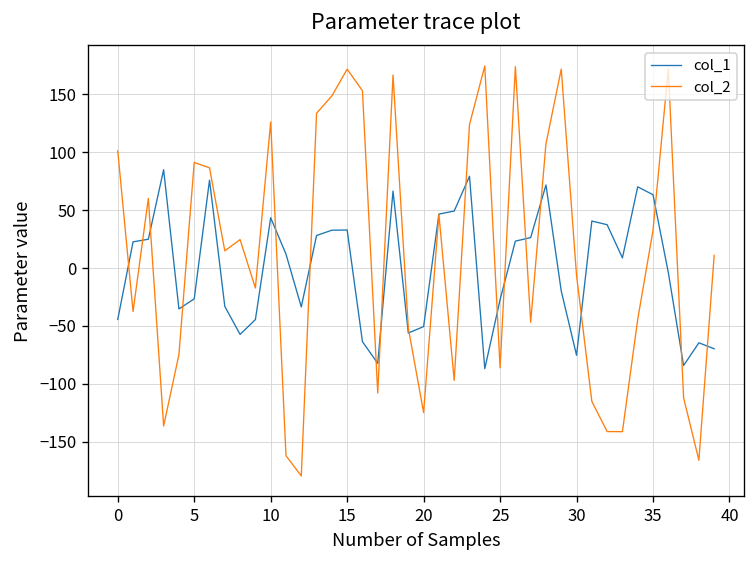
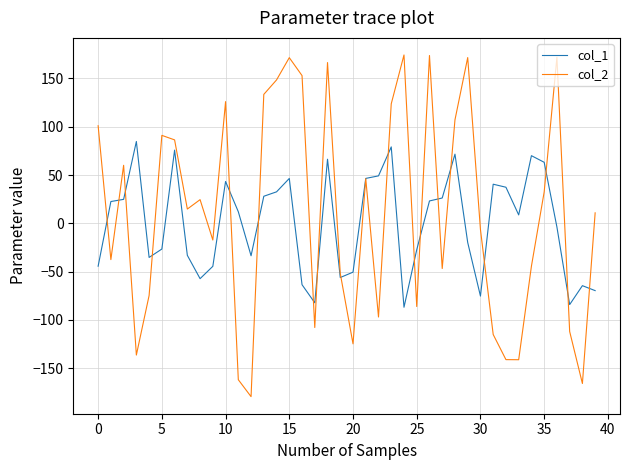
  {
    "col_1": {
      "0": -40,
      "5": -30,
      "10": 40,
-     "15": 30,
+     "15": 50,
      "20": -50,
      "25": -30,
      "30": -80,
      "35": 60
    },
    "col_2": {
      "0": 100,
      "5": 90,
      "10": 130,
      "15": 170,
      "20": -120,
      "25": -90,
      "30": -10,
      "35": 30
    }
  }
